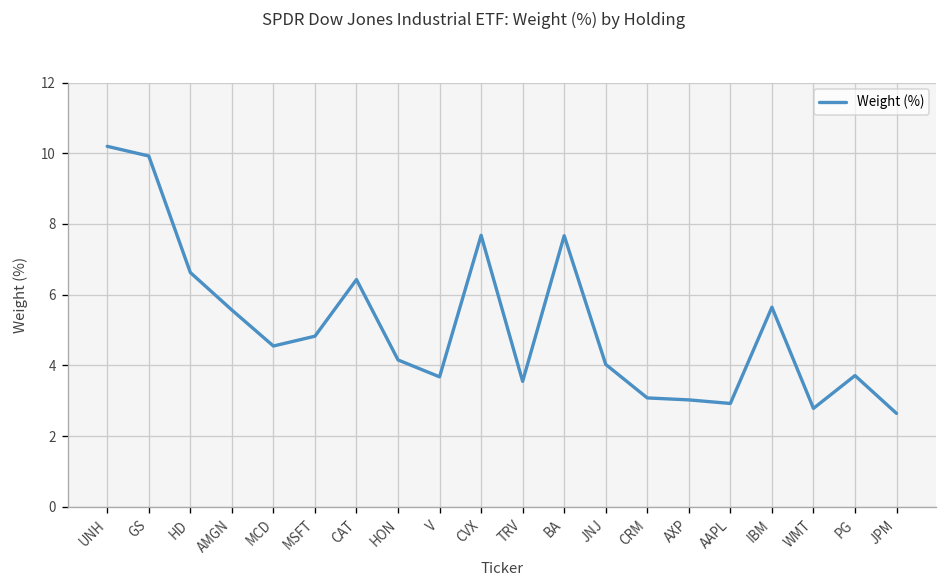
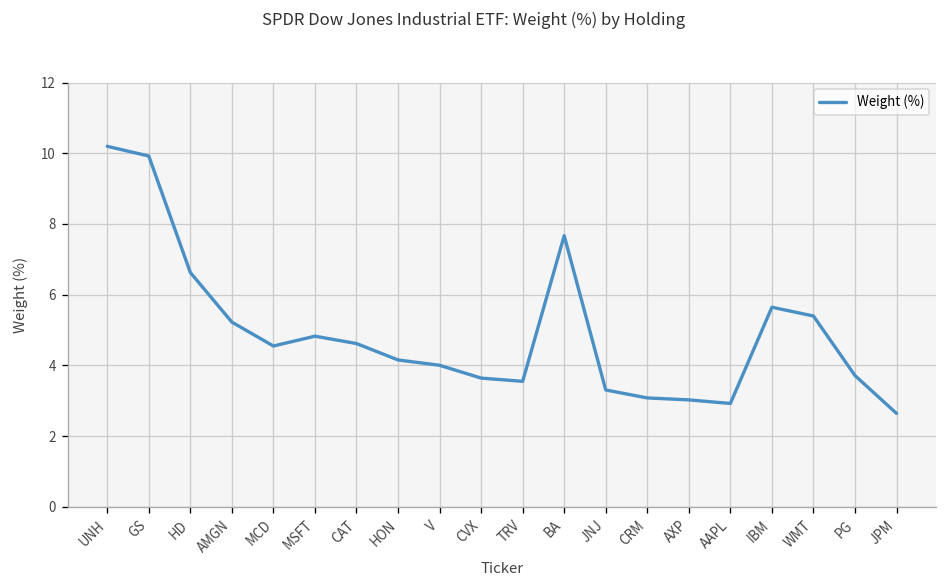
  {
    "UNH": 10.2,
    "GS": 9.9,
    "HD": 6.6,
-   "AMGN": 5.6,
+   "AMGN": 5.2,
    "MCD": 4.5,
    "MSFT": 4.8,
-   "CAT": 6.4,
+   "CAT": 4.6,
    "HON": 4.2,
-   "V": 3.7,
-   "CVX": 7.7,
+   "V": 4.0,
+   "CVX": 3.6,
    "TRV": 3.5,
    "BA": 7.7,
-   "JNJ": 4.0,
+   "JNJ": 3.3,
    "CRM": 3.1,
    "AXP": 3.0,
    "AAPL": 2.9,
    "IBM": 5.6,
-   "WMT": 2.8,
+   "WMT": 5.4,
    "PG": 3.7,
    "JPM": 2.6
  }
